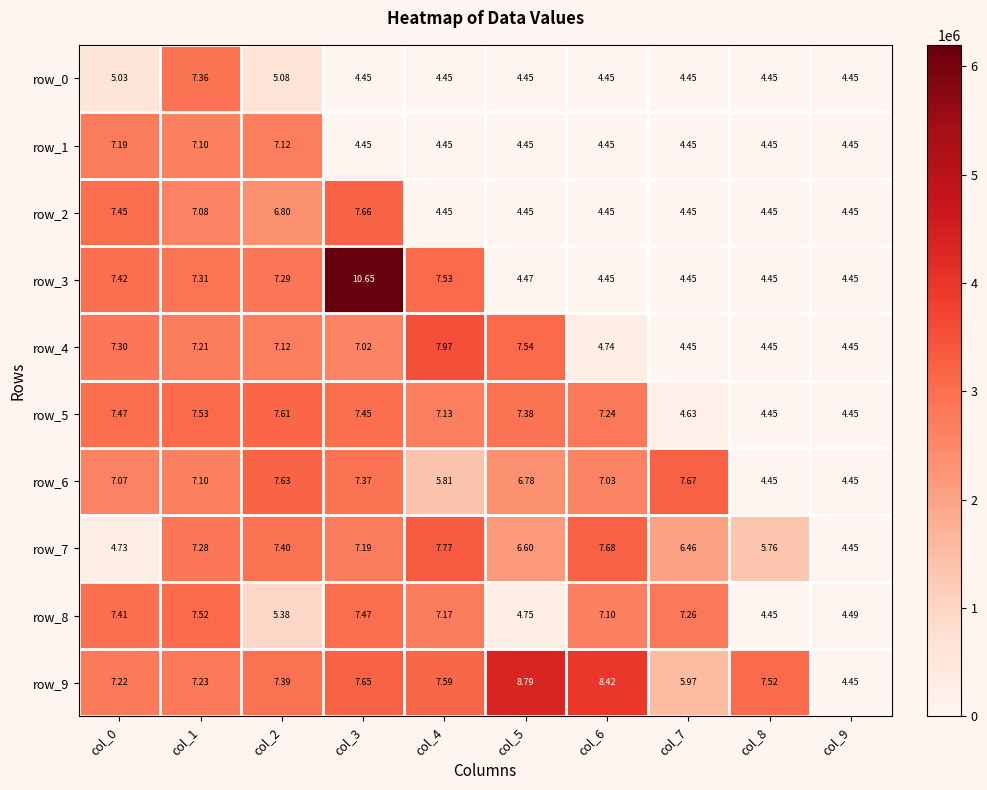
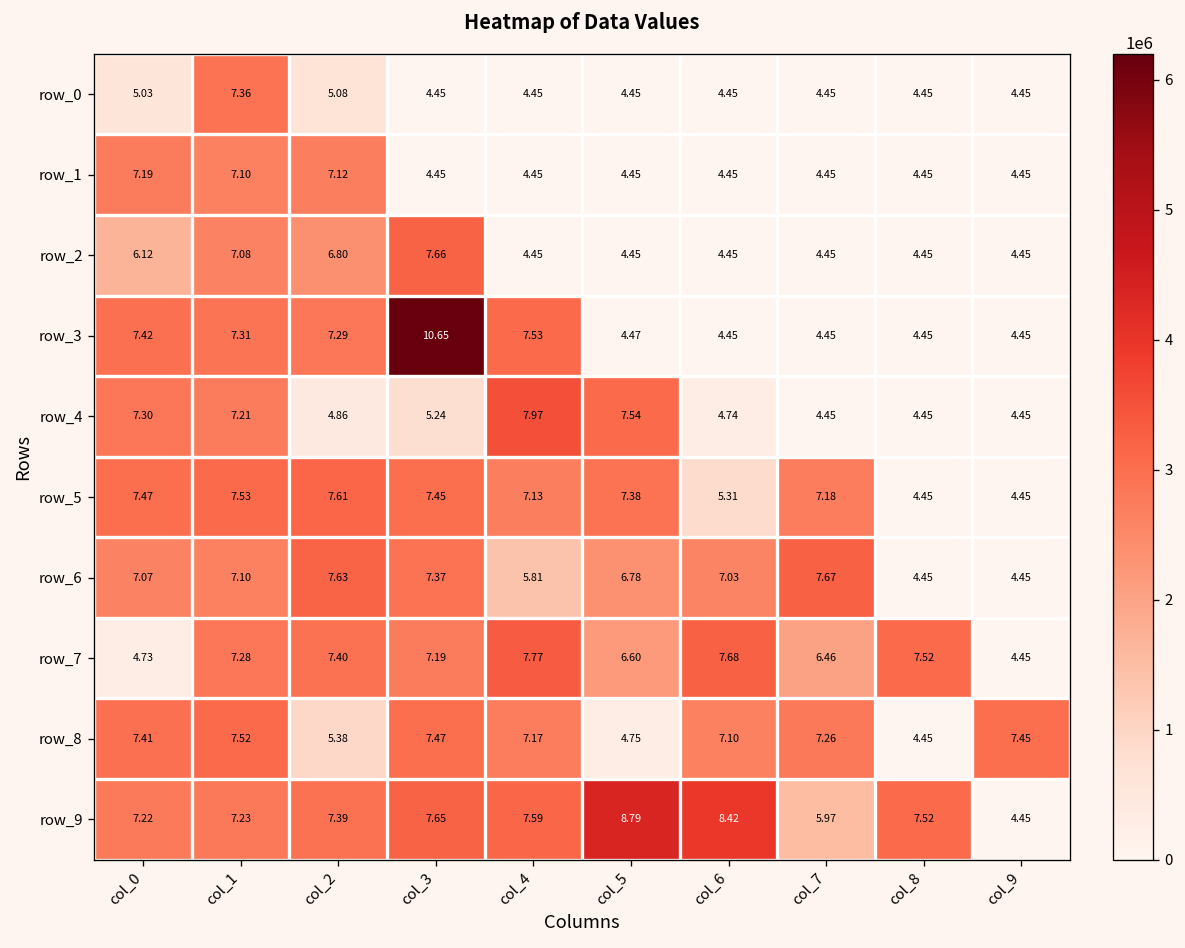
  {
    "row_0": {
      "col_0": 5.03,
      "col_1": 7.36,
      "col_2": 5.08,
      "col_3": 4.45,
      "col_4": 4.45,
      "col_5": 4.45,
      "col_6": 4.45,
      "col_7": 4.45,
      "col_8": 4.45,
      "col_9": 4.45
    },
    "row_1": {
      "col_0": 7.19,
      "col_1": 7.10,
      "col_2": 7.12,
      "col_3": 4.45,
      "col_4": 4.45,
      "col_5": 4.45,
      "col_6": 4.45,
      "col_7": 4.45,
      "col_8": 4.45,
      "col_9": 4.45
    },
    "row_2": {
-     "col_0": 7.45,
+     "col_0": 6.12,
      "col_1": 7.08,
      "col_2": 6.80,
      "col_3": 7.66,
      "col_4": 4.45,
      "col_5": 4.45,
      "col_6": 4.45,
      "col_7": 4.45,
      "col_8": 4.45,
      "col_9": 4.45
    },
    "row_3": {
      "col_0": 7.42,
      "col_1": 7.31,
      "col_2": 7.29,
      "col_3": 10.65,
      "col_4": 7.53,
      "col_5": 4.47,
      "col_6": 4.45,
      "col_7": 4.45,
      "col_8": 4.45,
      "col_9": 4.45
    },
    "row_4": {
      "col_0": 7.30,
      "col_1": 7.21,
-     "col_2": 7.12,
-     "col_3": 7.02,
+     "col_2": 4.86,
+     "col_3": 5.24,
      "col_4": 7.97,
      "col_5": 7.54,
      "col_6": 4.74,
      "col_7": 4.45,
      "col_8": 4.45,
      "col_9": 4.45
    },
    "row_5": {
      "col_0": 7.47,
      "col_1": 7.53,
      "col_2": 7.61,
      "col_3": 7.45,
      "col_4": 7.13,
      "col_5": 7.38,
-     "col_6": 7.24,
-     "col_7": 4.63,
+     "col_6": 5.31,
+     "col_7": 7.18,
      "col_8": 4.45,
      "col_9": 4.45
    },
    "row_6": {
      "col_0": 7.07,
      "col_1": 7.10,
      "col_2": 7.63,
      "col_3": 7.37,
      "col_4": 5.81,
      "col_5": 6.78,
      "col_6": 7.03,
      "col_7": 7.67,
      "col_8": 4.45,
      "col_9": 4.45
    },
    "row_7": {
      "col_0": 4.73,
      "col_1": 7.28,
      "col_2": 7.40,
      "col_3": 7.19,
      "col_4": 7.77,
      "col_5": 6.60,
      "col_6": 7.68,
      "col_7": 6.46,
-     "col_8": 5.76,
+     "col_8": 7.52,
      "col_9": 4.45
    },
    "row_8": {
      "col_0": 7.41,
      "col_1": 7.52,
      "col_2": 5.38,
      "col_3": 7.47,
      "col_4": 7.17,
      "col_5": 4.75,
      "col_6": 7.10,
      "col_7": 7.26,
      "col_8": 4.45,
-     "col_9": 4.49
+     "col_9": 7.45
    },
    "row_9": {
      "col_0": 7.22,
      "col_1": 7.23,
      "col_2": 7.39,
      "col_3": 7.65,
      "col_4": 7.59,
      "col_5": 8.79,
      "col_6": 8.42,
      "col_7": 5.97,
      "col_8": 7.52,
      "col_9": 4.45
    }
  }
